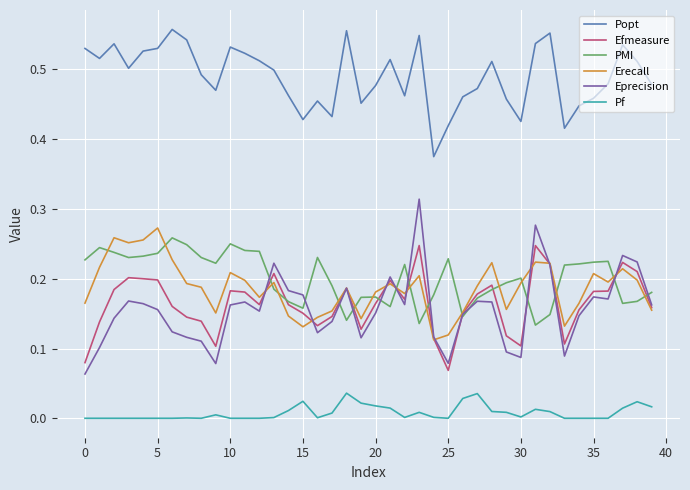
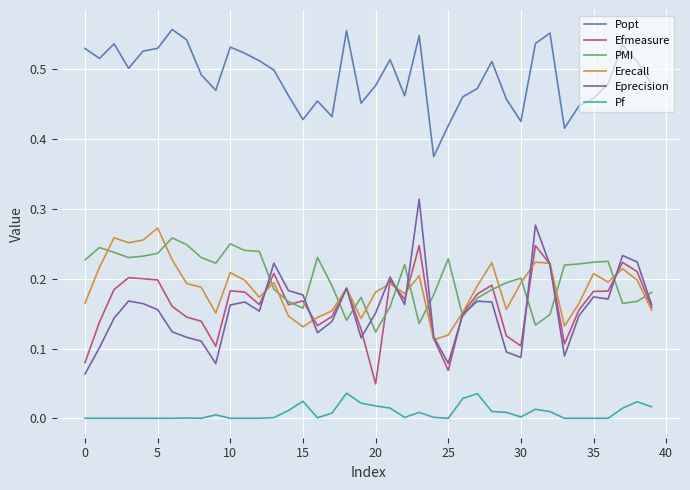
  {
    "Efmeasure": {
      "0": 0.08,
      "5": 0.20,
      "10": 0.18,
-     "15": 0.15,
-     "20": 0.16,
+     "15": 0.17,
+     "20": 0.05,
      "25": 0.07,
      "30": 0.10,
      "35": 0.18
    },
    "PMI": {
      "0": 0.23,
      "5": 0.24,
      "10": 0.25,
      "15": 0.16,
-     "20": 0.17,
+     "20": 0.12,
      "25": 0.23,
      "30": 0.20,
      "35": 0.22
    },
    "Erecall": {
      "0": 0.17,
      "5": 0.27,
      "10": 0.21,
      "15": 0.13,
      "20": 0.18,
      "25": 0.12,
      "30": 0.19,
      "35": 0.21
    }
  }
